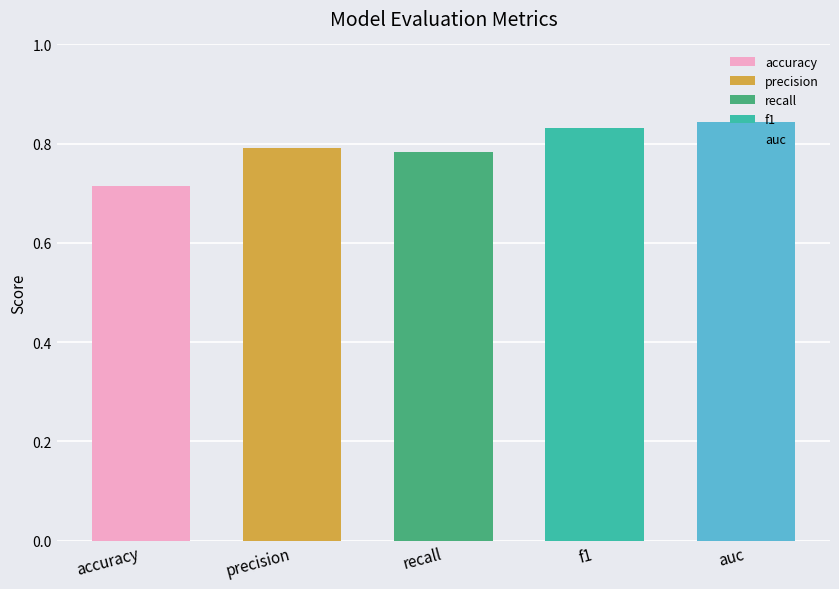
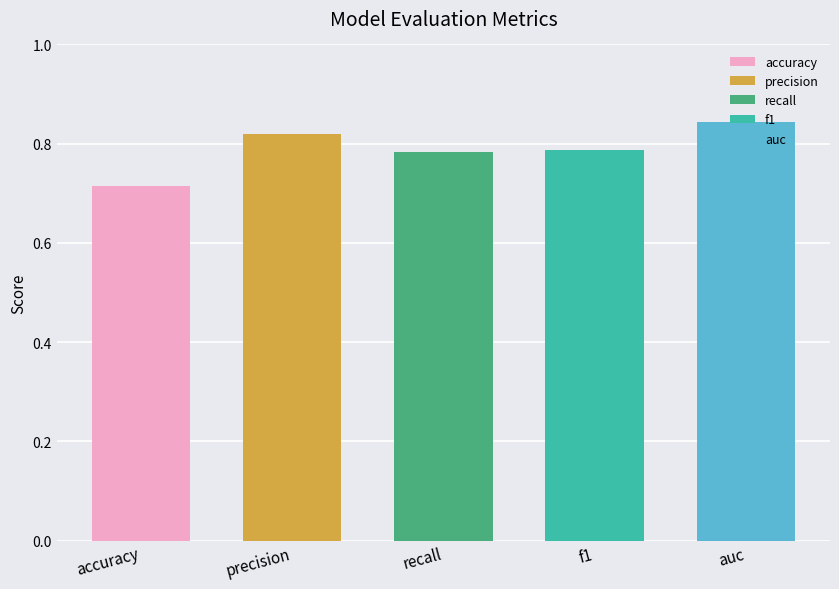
  {
    "accuracy": 0.71,
-   "precision": 0.79,
+   "precision": 0.82,
    "recall": 0.78,
-   "f1": 0.83,
+   "f1": 0.79,
    "auc": 0.84
  }
